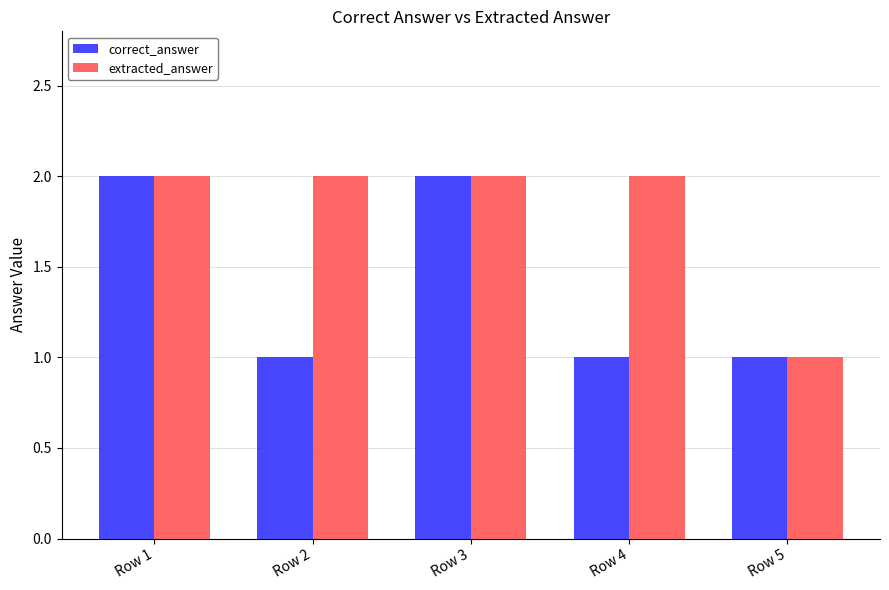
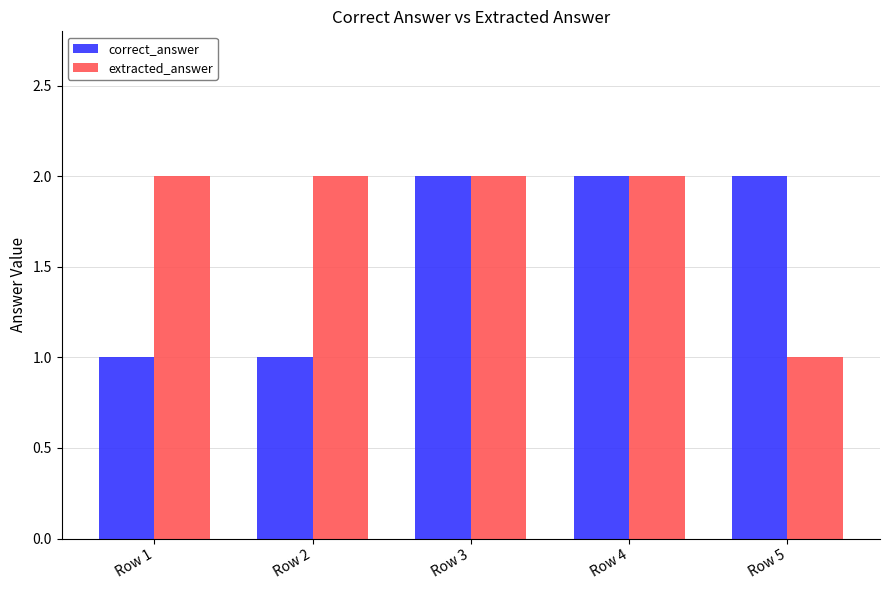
  {
    "correct_answer": {
-     "Row 1": 2,
+     "Row 1": 1,
      "Row 2": 1,
      "Row 3": 2,
-     "Row 4": 1,
-     "Row 5": 1
+     "Row 4": 2,
+     "Row 5": 2
    },
    "extracted_answer": {
      "Row 1": 2,
      "Row 2": 2,
      "Row 3": 2,
      "Row 4": 2,
      "Row 5": 1
    }
  }
